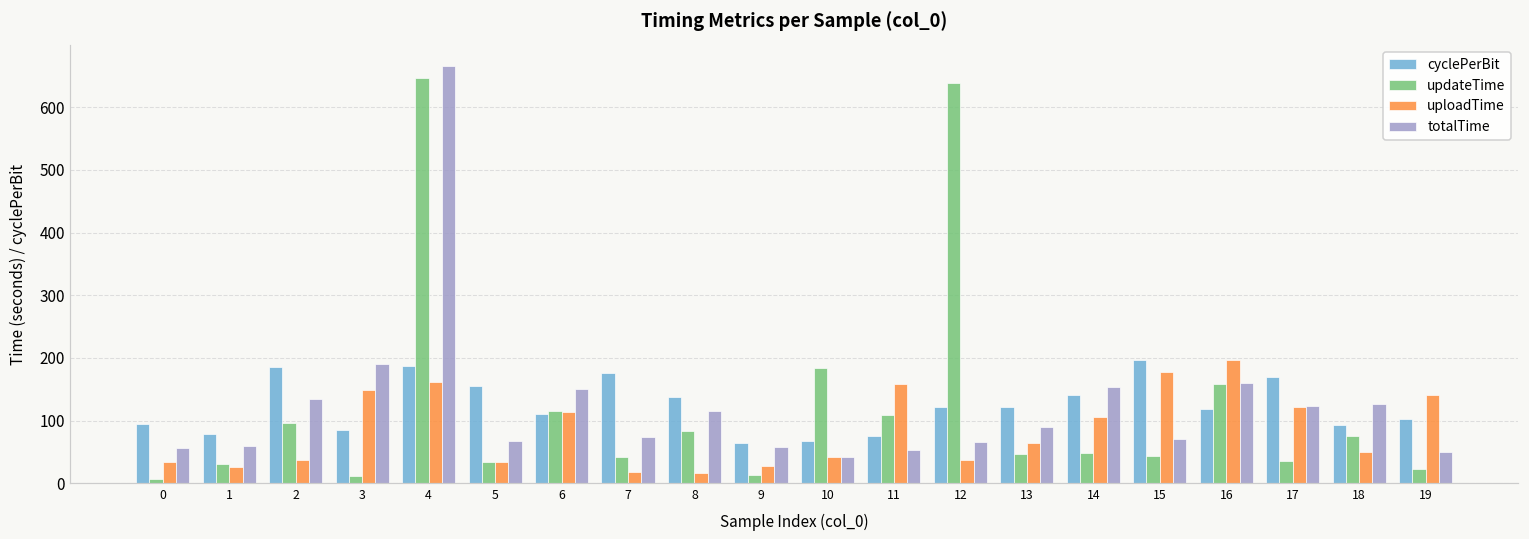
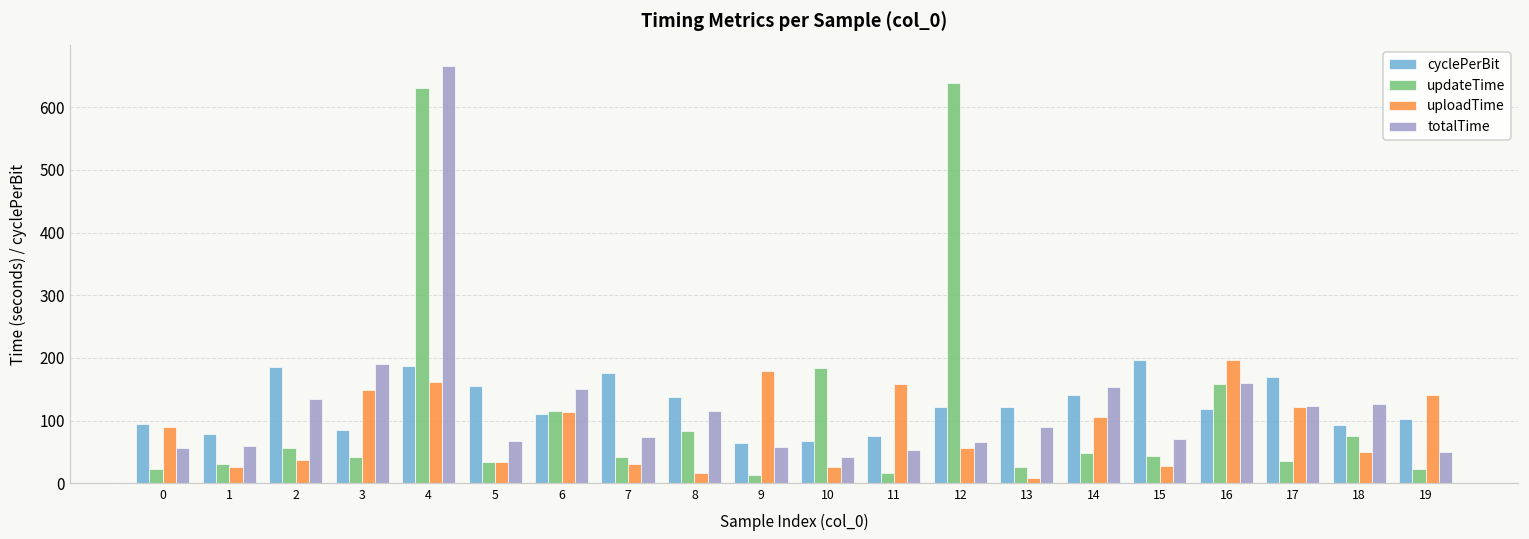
  {
    "updateTime": {
-     "0": 10,
+     "0": 20,
      "1": 30,
-     "2": 100,
-     "3": 10,
-     "4": 650,
+     "2": 60,
+     "3": 40,
+     "4": 630,
      "5": 30,
      "6": 110,
      "7": 40,
      "8": 80,
      "9": 10,
      "10": 180,
-     "11": 110,
+     "11": 20,
      "12": 640,
-     "13": 50,
+     "13": 30,
      "14": 50,
      "15": 40,
      "16": 160,
      "17": 40,
      "18": 80,
      "19": 20
    },
    "uploadTime": {
-     "0": 30,
+     "0": 90,
      "1": 30,
      "2": 40,
      "3": 150,
      "4": 160,
      "5": 30,
      "6": 110,
-     "7": 20,
+     "7": 30,
      "8": 20,
-     "9": 30,
-     "10": 40,
+     "9": 180,
+     "10": 30,
      "11": 160,
-     "12": 40,
-     "13": 60,
+     "12": 60,
+     "13": 10,
      "14": 110,
-     "15": 180,
+     "15": 30,
      "16": 200,
      "17": 120,
      "18": 50,
      "19": 140
    }
  }
